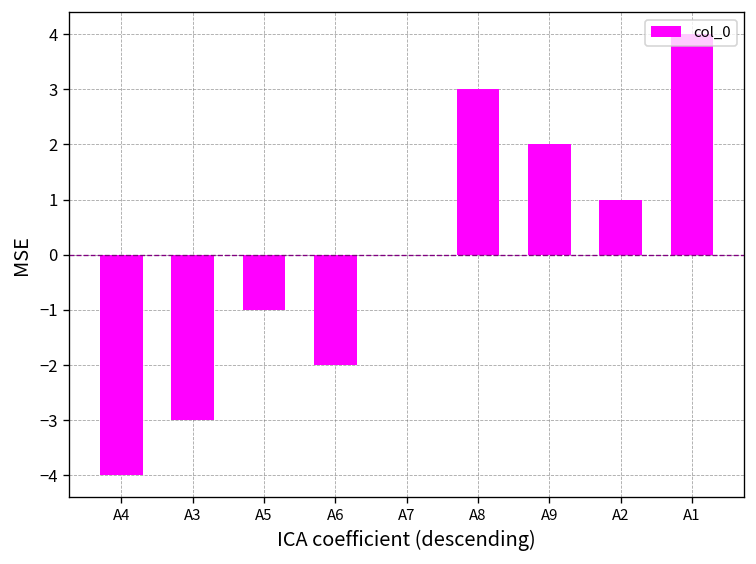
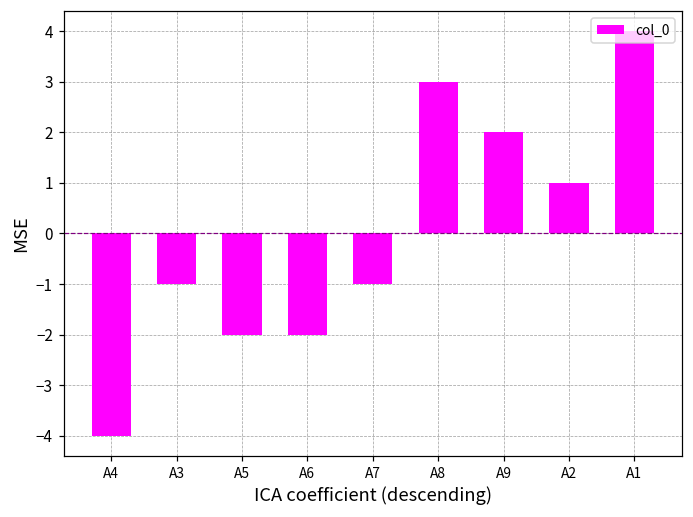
  {
    "A4": -4.0,
-   "A3": -3.0,
-   "A5": -1.0,
+   "A3": -1.0,
+   "A5": -2.0,
    "A6": -2.0,
-   "A7": 0.0,
+   "A7": -1.0,
    "A8": 3.0,
    "A9": 2.0,
    "A2": 1.0
  }
